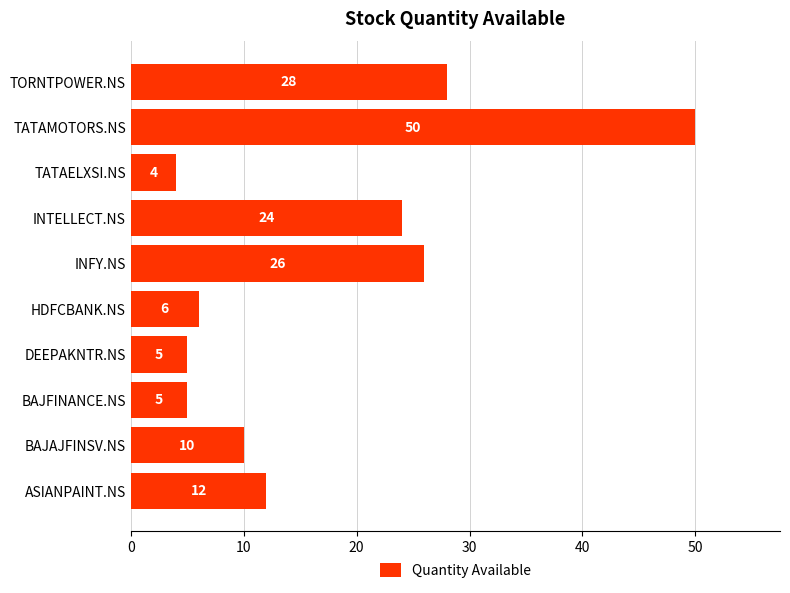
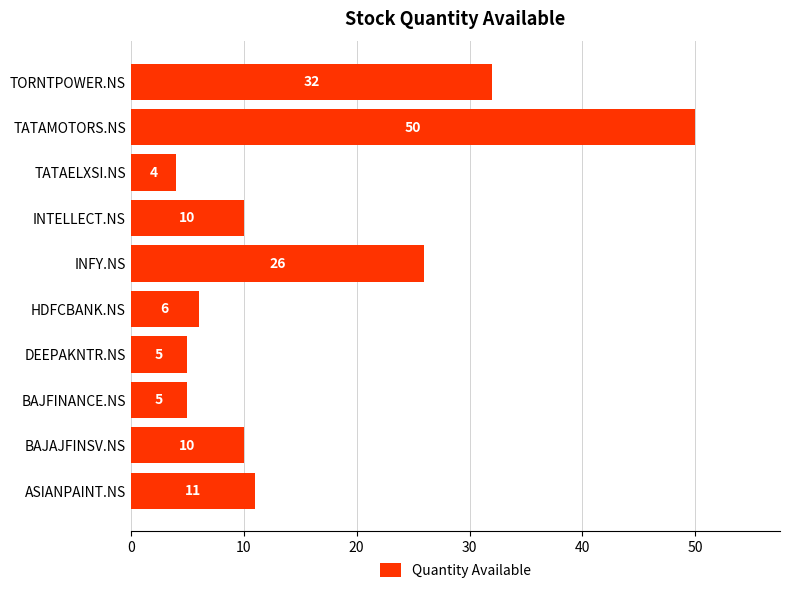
  {
-   "TORNTPOWER.NS": 28,
+   "TORNTPOWER.NS": 32,
    "TATAMOTORS.NS": 50,
    "TATAELXSI.NS": 4,
-   "INTELLECT.NS": 24,
+   "INTELLECT.NS": 10,
    "INFY.NS": 26,
    "HDFCBANK.NS": 6,
    "DEEPAKNTR.NS": 5,
    "BAJFINANCE.NS": 5,
    "BAJAJFINSV.NS": 10,
-   "ASIANPAINT.NS": 12
+   "ASIANPAINT.NS": 11
  }
